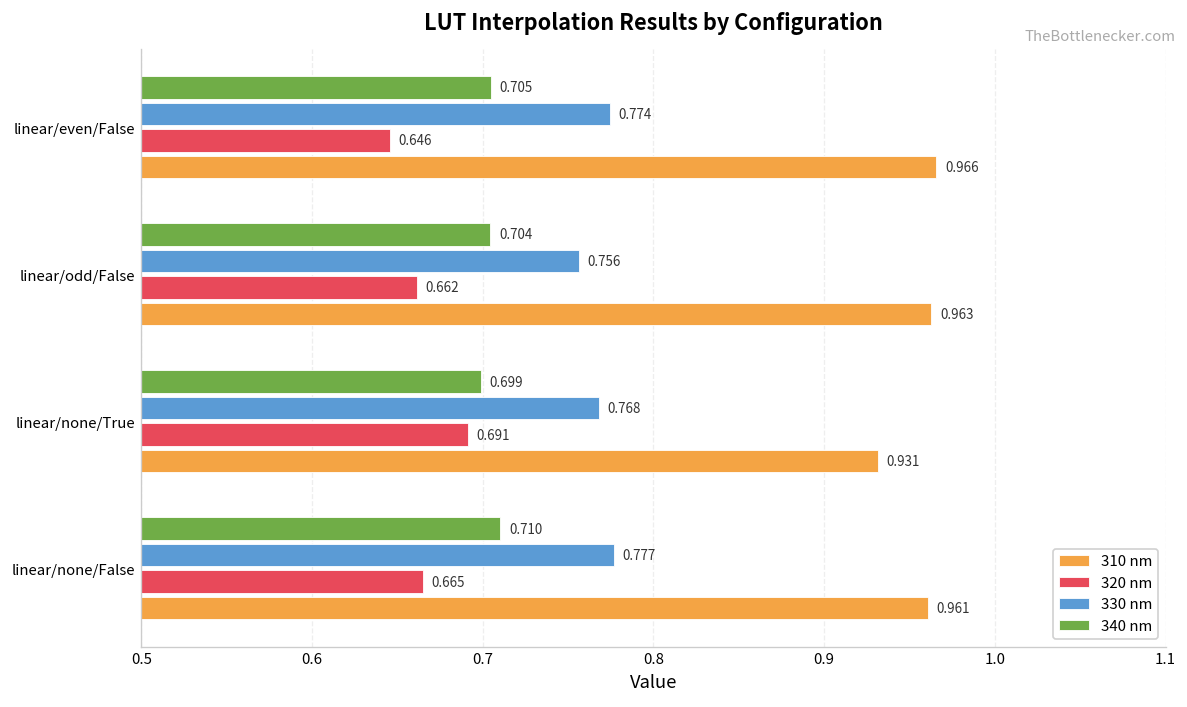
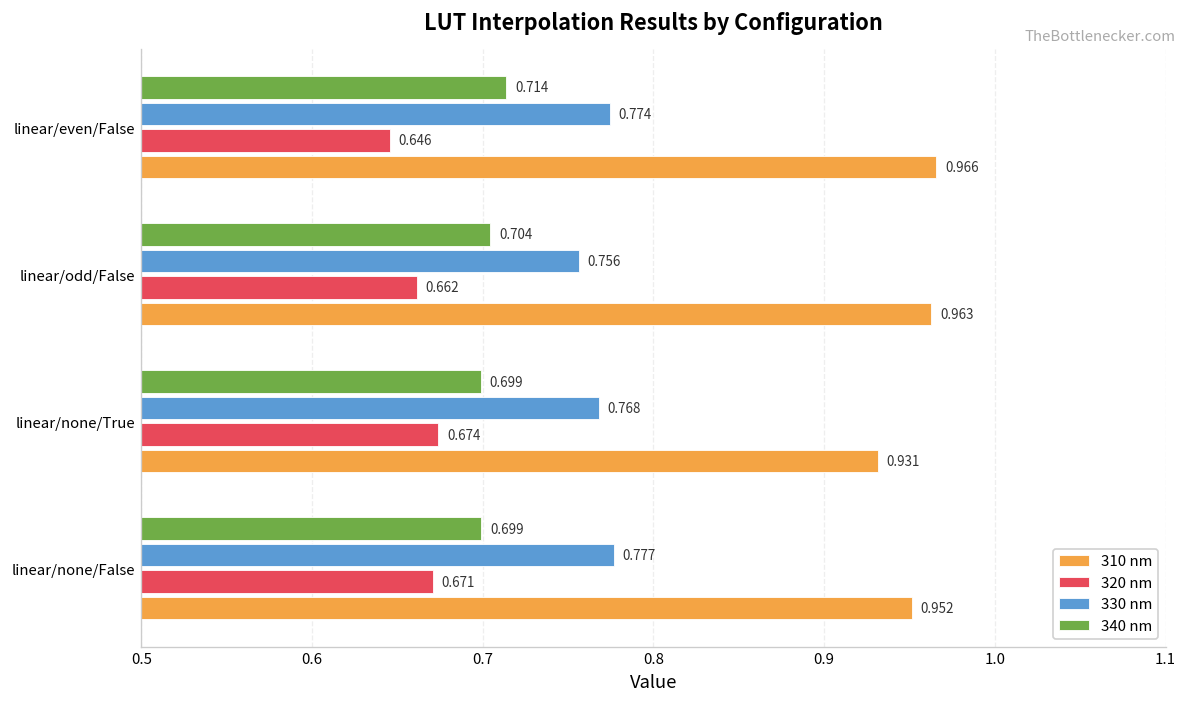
  {
    "310 nm": {
      "linear/even/False": 0.966,
      "linear/odd/False": 0.963,
      "linear/none/True": 0.931,
-     "linear/none/False": 0.961
+     "linear/none/False": 0.952
    },
    "320 nm": {
      "linear/even/False": 0.646,
      "linear/odd/False": 0.662,
-     "linear/none/True": 0.691,
-     "linear/none/False": 0.665
+     "linear/none/True": 0.674,
+     "linear/none/False": 0.671
    },
    "330 nm": {
      "linear/even/False": 0.774,
      "linear/odd/False": 0.756,
      "linear/none/True": 0.768,
      "linear/none/False": 0.777
    },
    "340 nm": {
-     "linear/even/False": 0.705,
+     "linear/even/False": 0.714,
      "linear/odd/False": 0.704,
      "linear/none/True": 0.699,
-     "linear/none/False": 0.710
+     "linear/none/False": 0.699
    }
  }
